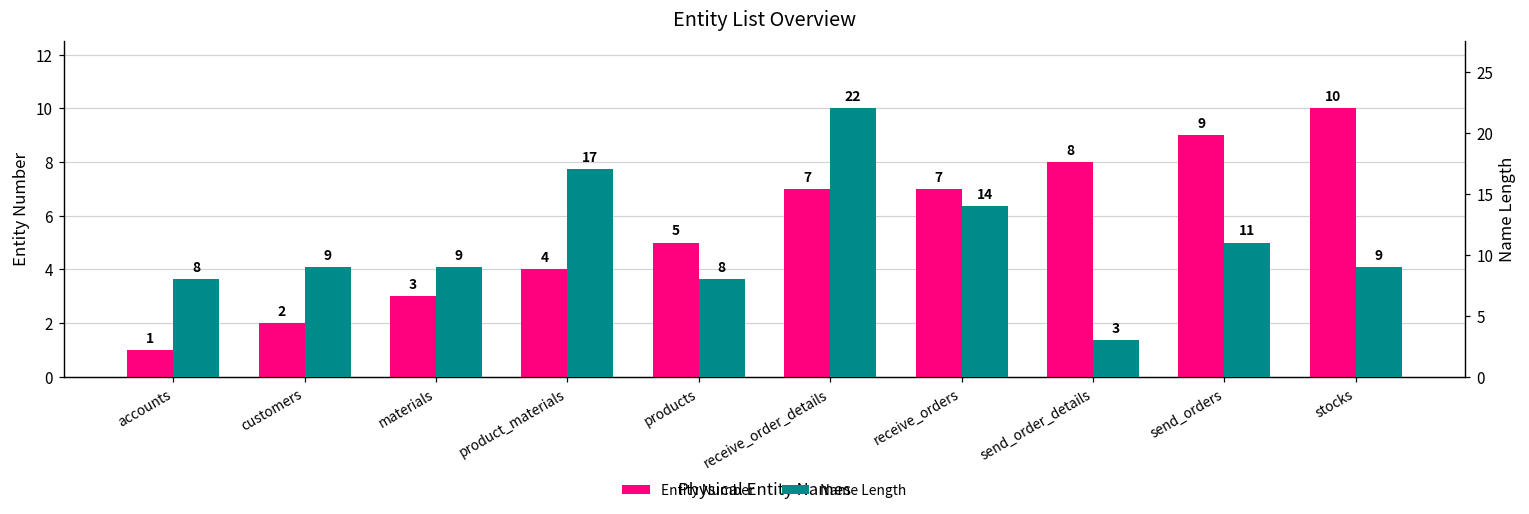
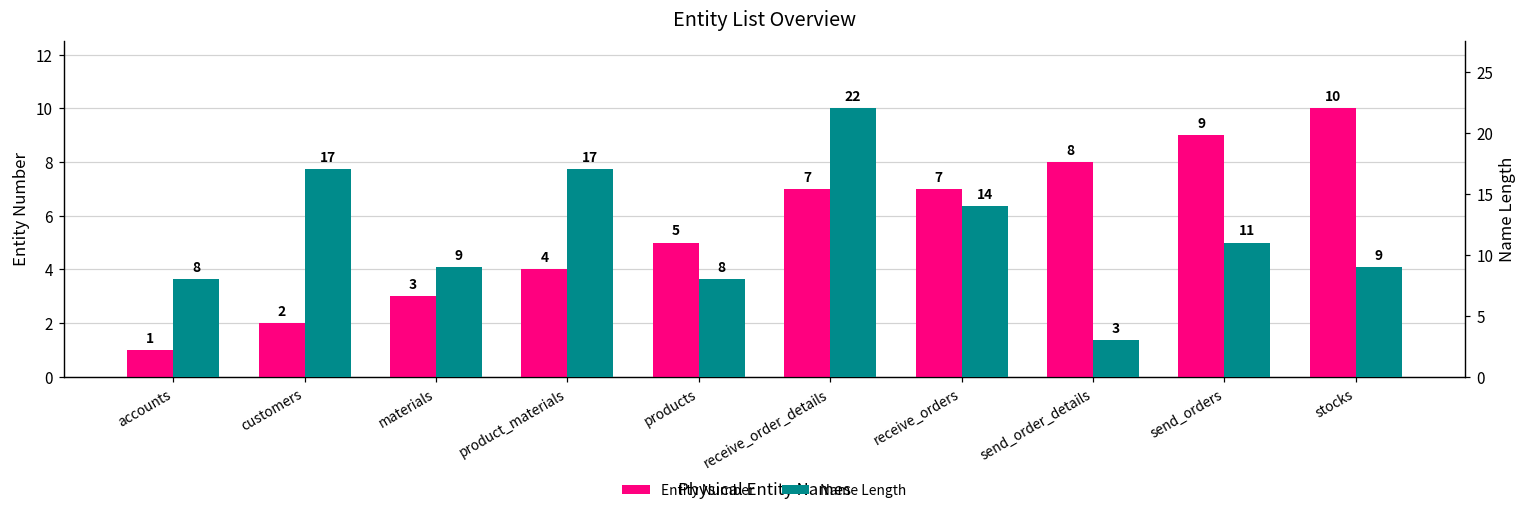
  {
    "Entity Number": {
      "accounts": 1,
      "customers": 2,
      "materials": 3,
      "product_materials": 4,
      "products": 5,
      "receive_order_details": 7,
      "receive_orders": 7,
      "send_order_details": 8,
      "send_orders": 9,
      "stocks": 10
    },
    "Name Length": {
      "accounts": 8,
-     "customers": 9,
+     "customers": 17,
      "materials": 9,
      "product_materials": 17,
      "products": 8,
      "receive_order_details": 22,
      "receive_orders": 14,
      "send_order_details": 3,
      "send_orders": 11,
      "stocks": 9
    }
  }
